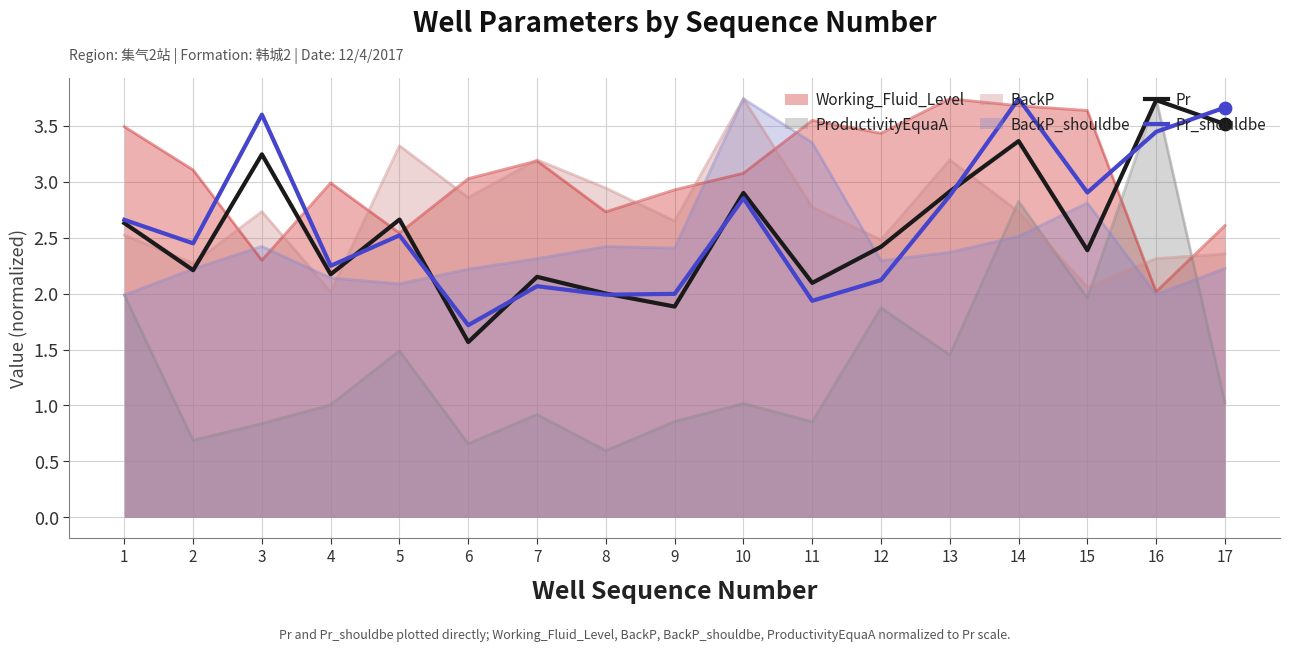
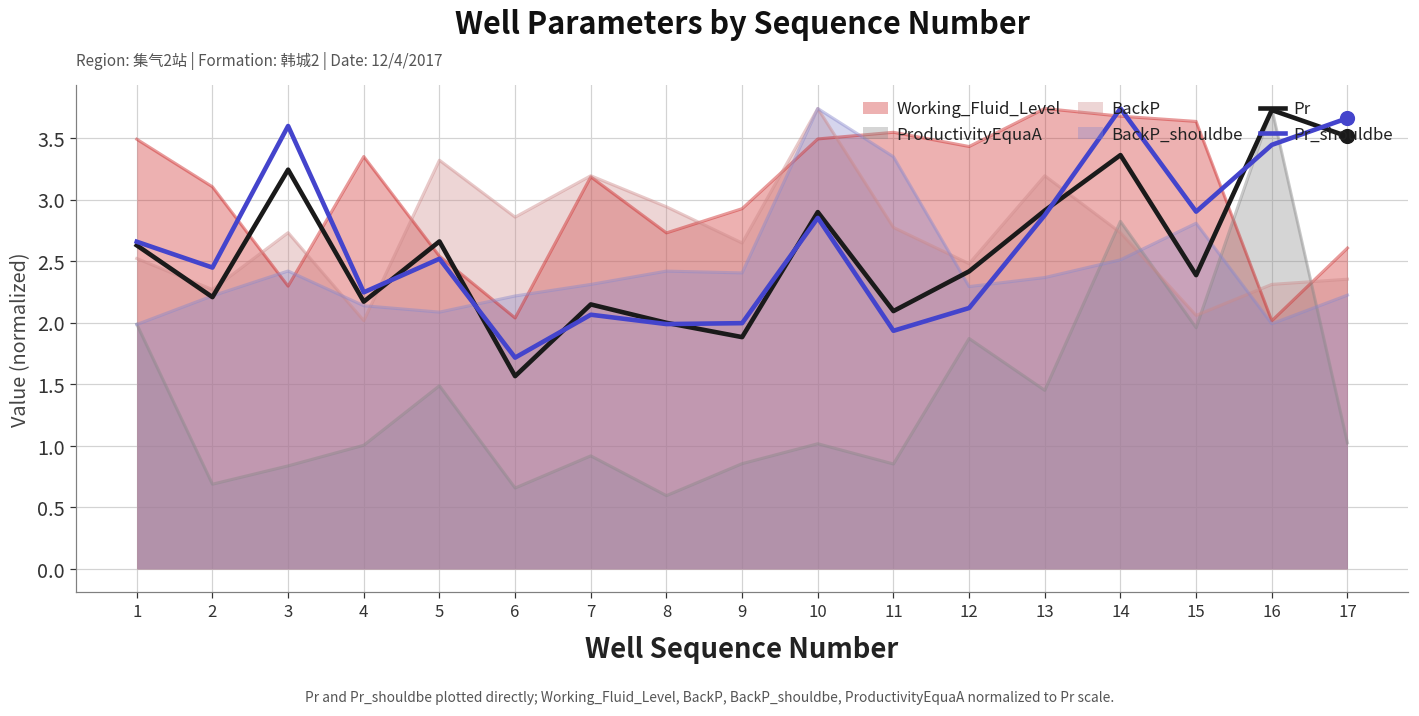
  {
    "Working_Fluid_Level": {
      "1": 3.49,
      "2": 3.11,
      "3": 2.30,
-     "4": 2.99,
-     "6": 3.03,
+     "4": 3.35,
+     "6": 2.04,
      "8": 2.73,
      "9": 2.93,
-     "10": 3.08,
+     "10": 3.49,
      "11": 3.55,
      "12": 3.43,
      "13": 3.74,
      "14": 3.68,
      "15": 3.64,
      "16": 2.02,
      "17": 2.61
    }
  }
